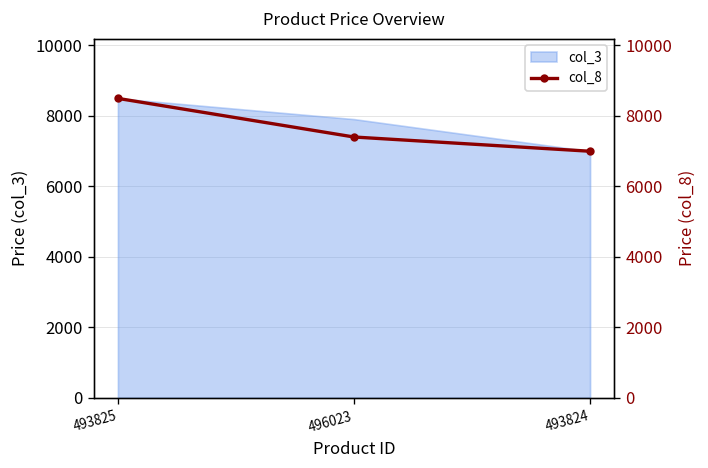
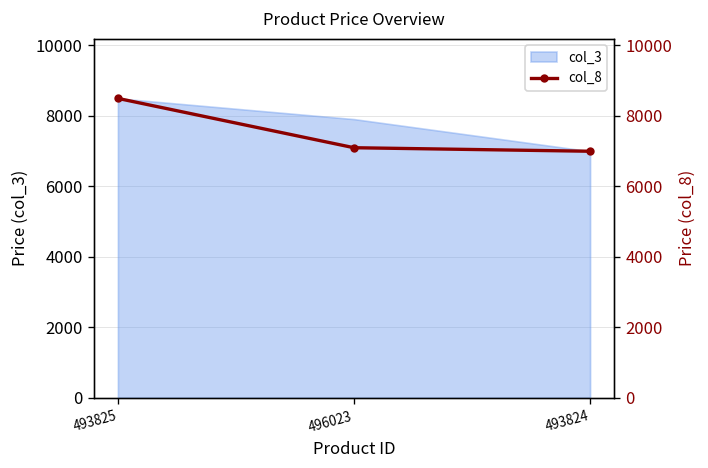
  {
    "col_3": {
      "493825": 8500,
      "496023": 7900,
      "493824": 7000
    },
    "col_8": {
      "493825": 8500,
-     "496023": 7400,
+     "496023": 7100,
      "493824": 7000
    }
  }
